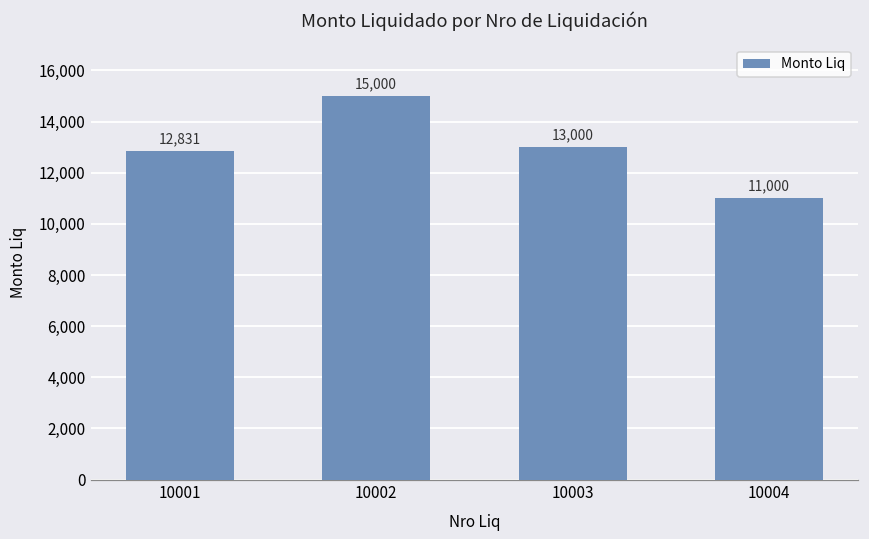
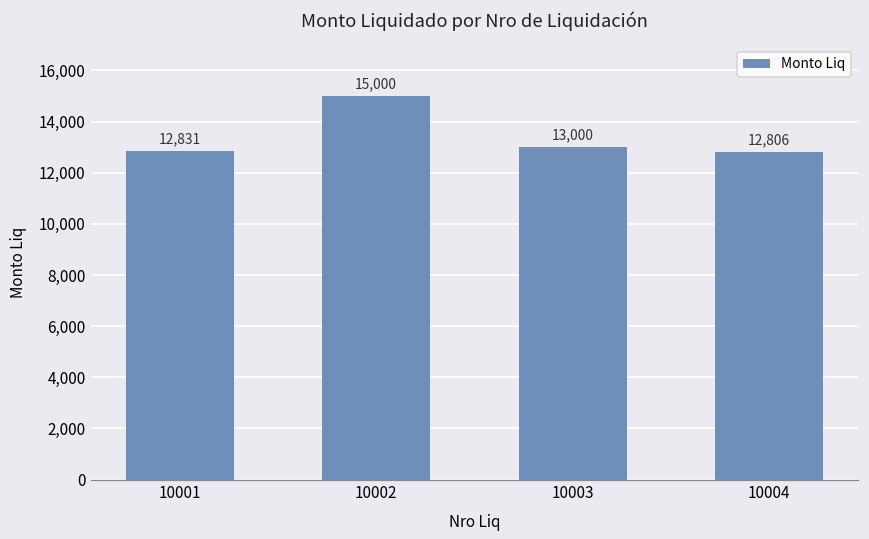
  {
    "10001": "12,831",
    "10002": "15,000",
    "10003": "13,000",
-   "10004": "11,000"
+   "10004": "12,806"
  }
